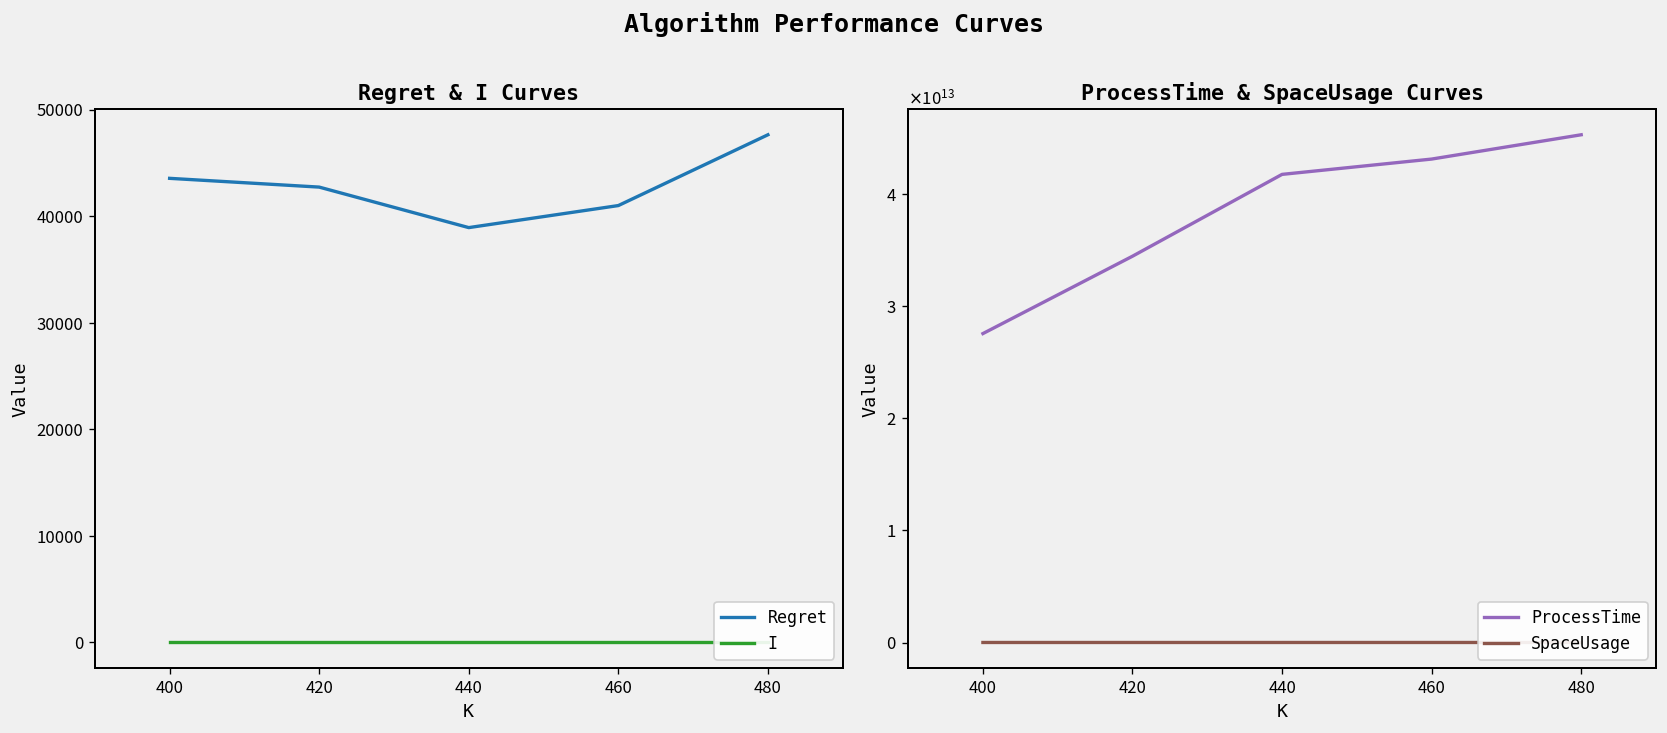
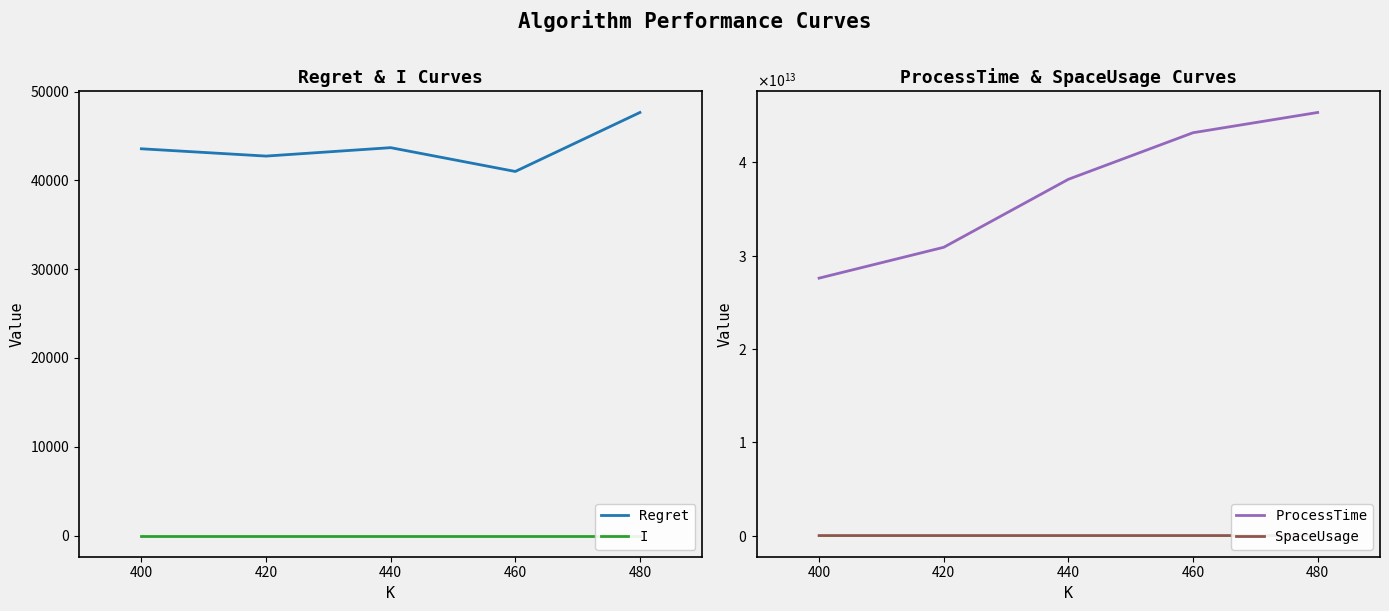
  {
    "Regret & I Curves": {
      "Regret": {
        "400": 44000,
        "420": 43000,
-       "440": 39000,
+       "440": 44000,
        "460": 41000,
        "480": 48000
      },
      "I": {
        "400": 0,
        "420": 0,
        "440": 0,
        "460": 0
      }
    },
    "ProcessTime & SpaceUsage Curves": {
      "ProcessTime": {
        "400": 28000000000000,
-       "420": 34000000000000,
-       "440": 42000000000000,
+       "420": 31000000000000,
+       "440": 38000000000000,
        "460": 43000000000000,
        "480": 45000000000000
      },
      "SpaceUsage": {
        "400": 0,
        "420": 0,
        "440": 0,
        "460": 0
      }
    }
  }
